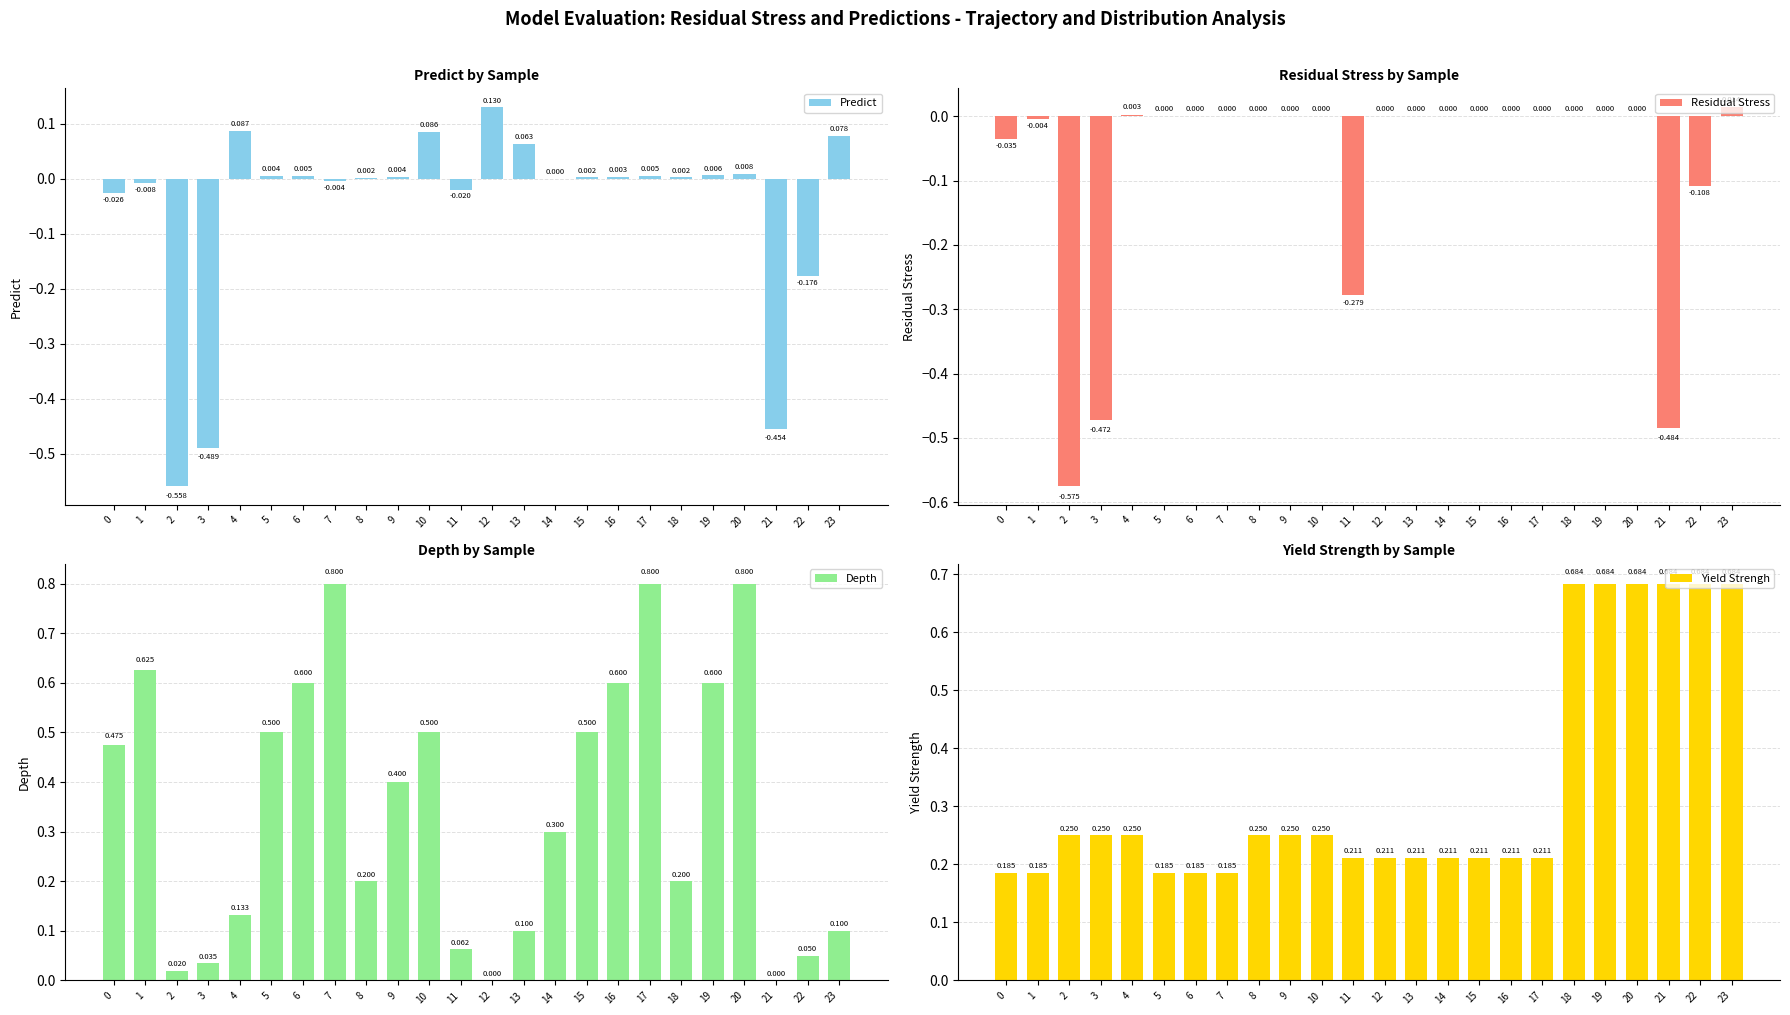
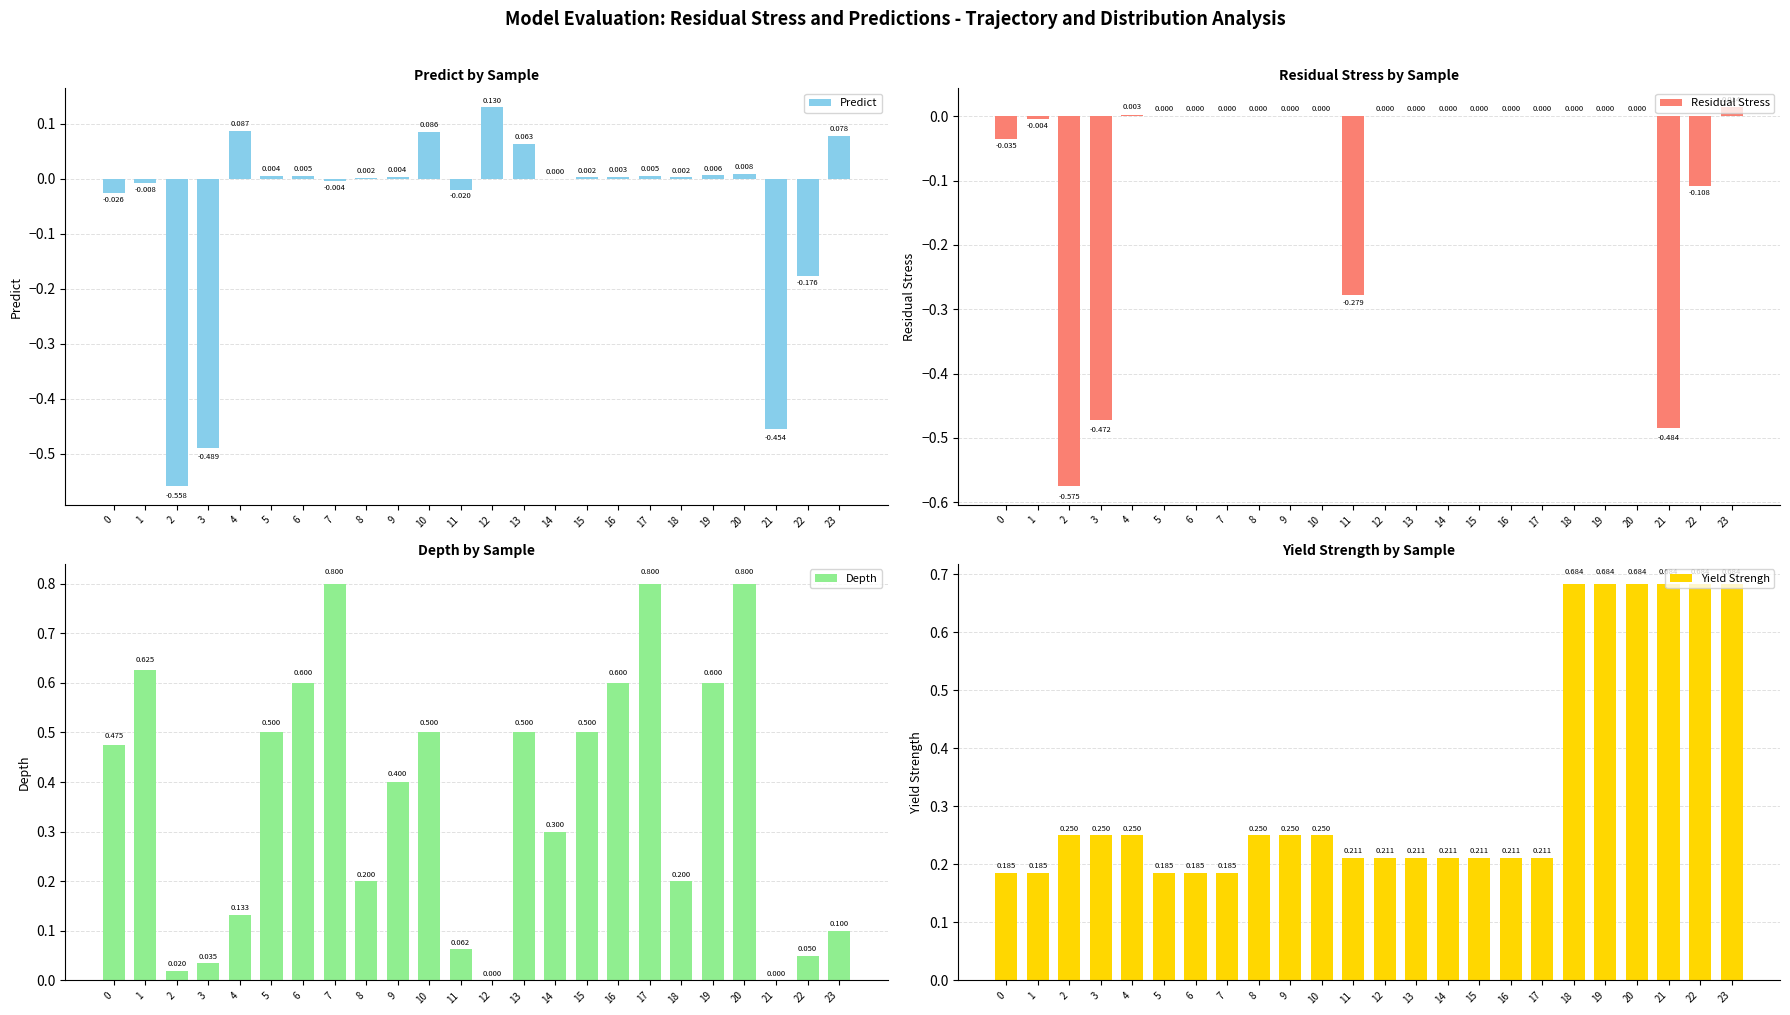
  {
    "Predict by Sample": {
      "0": -0.026,
      "1": -0.008,
      "2": -0.558,
      "3": -0.489,
      "4": 0.087,
      "5": 0.004,
      "6": 0.005,
      "7": -0.004,
      "8": 0.002,
      "9": 0.004,
      "10": 0.086,
      "11": -0.020,
      "12": 0.130,
      "13": 0.063,
      "14": 0.000,
      "15": 0.002,
      "16": 0.003,
      "17": 0.005,
      "18": 0.002,
      "19": 0.006,
      "20": 0.008,
      "21": -0.454,
      "22": -0.176,
      "23": 0.078
    },
    "Residual Stress by Sample": {
      "0": -0.035,
      "1": -0.004,
      "2": -0.575,
      "3": -0.472,
      "4": 0.003,
      "5": 0.000,
      "6": 0.000,
      "7": 0.000,
      "8": 0.000,
      "9": 0.000,
      "10": 0.000,
      "11": -0.279,
      "12": 0.000,
      "13": 0.000,
      "14": 0.000,
      "15": 0.000,
      "16": 0.000,
      "17": 0.000,
      "18": 0.000,
      "19": 0.000,
      "20": 0.000,
      "21": -0.484,
      "22": -0.108
    },
    "Depth by Sample": {
      "0": 0.475,
      "1": 0.625,
      "2": 0.020,
      "3": 0.035,
      "4": 0.133,
      "5": 0.500,
      "6": 0.600,
      "7": 0.800,
      "8": 0.200,
      "9": 0.400,
      "10": 0.500,
      "11": 0.062,
      "12": 0.000,
-     "13": 0.100,
+     "13": 0.500,
      "14": 0.300,
      "15": 0.500,
      "16": 0.600,
      "17": 0.800,
      "18": 0.200,
      "19": 0.600,
      "20": 0.800,
      "21": 0.000,
      "22": 0.050,
      "23": 0.100
    },
    "Yield Strength by Sample": {
      "0": 0.185,
      "1": 0.185,
      "2": 0.250,
      "3": 0.250,
      "4": 0.250,
      "5": 0.185,
      "6": 0.185,
      "7": 0.185,
      "8": 0.250,
      "9": 0.250,
      "10": 0.250,
      "11": 0.211,
      "12": 0.211,
      "13": 0.211,
      "14": 0.211,
      "15": 0.211,
      "16": 0.211,
      "17": 0.211,
      "18": 0.684,
      "19": 0.684,
      "20": 0.684
    }
  }
